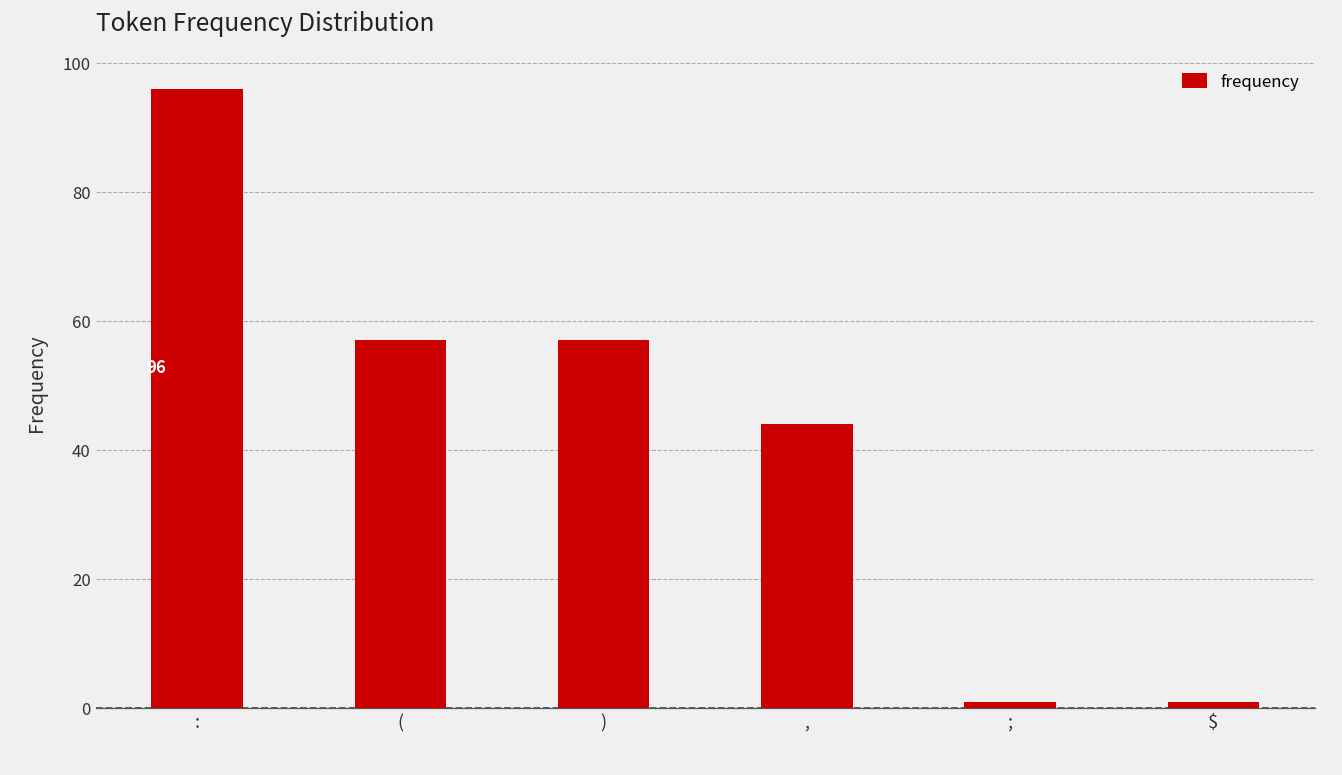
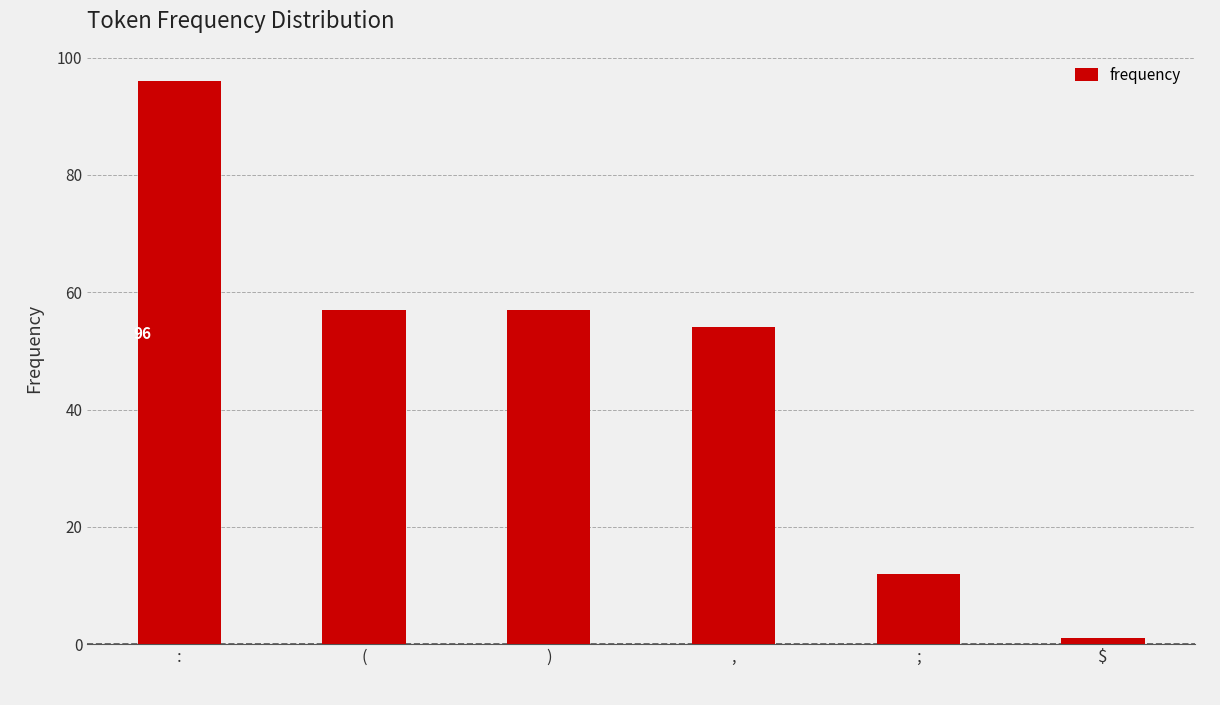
  {
    "(": 57,
    ")": 57,
-   ",": 44,
-   ";": 1,
+   ",": 54,
+   ";": 12,
    "$": 1
  }
